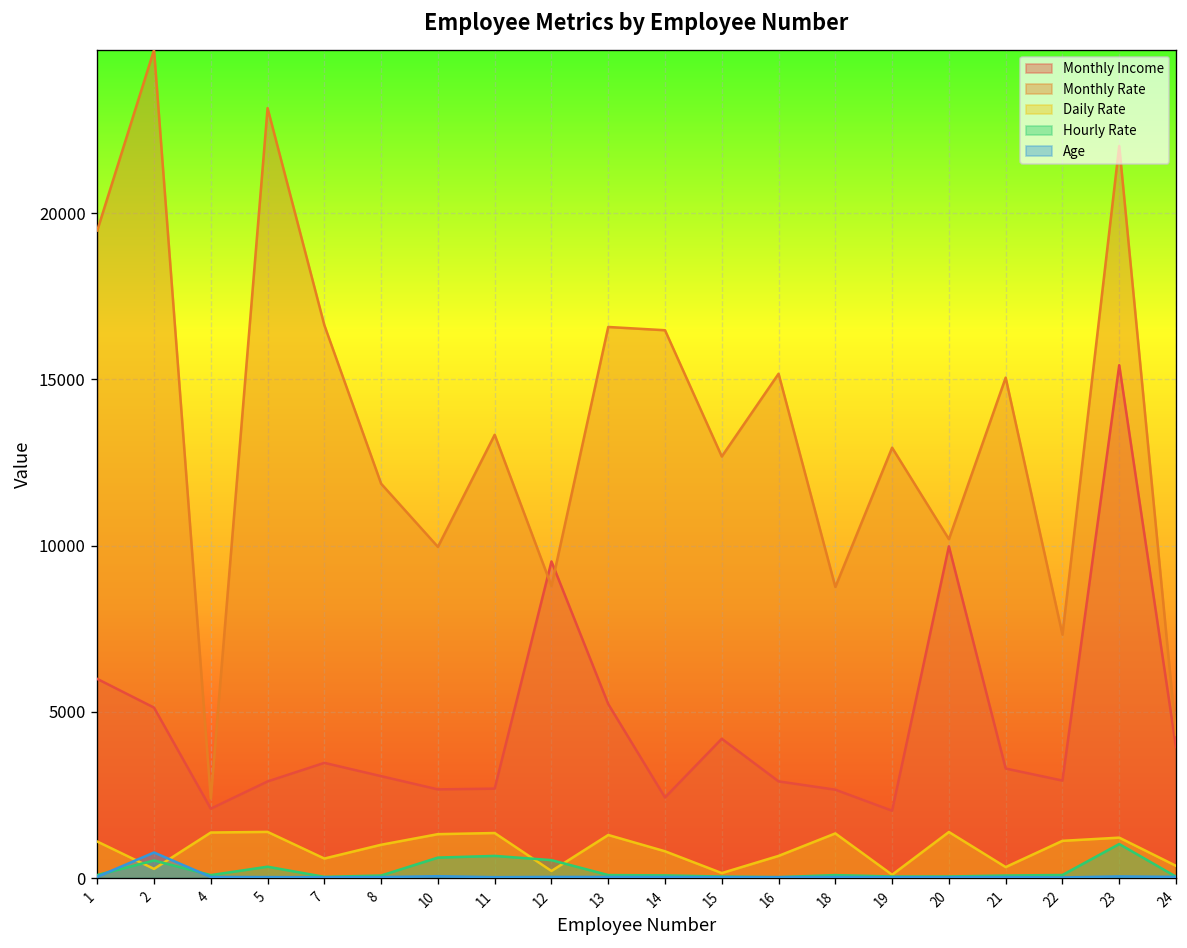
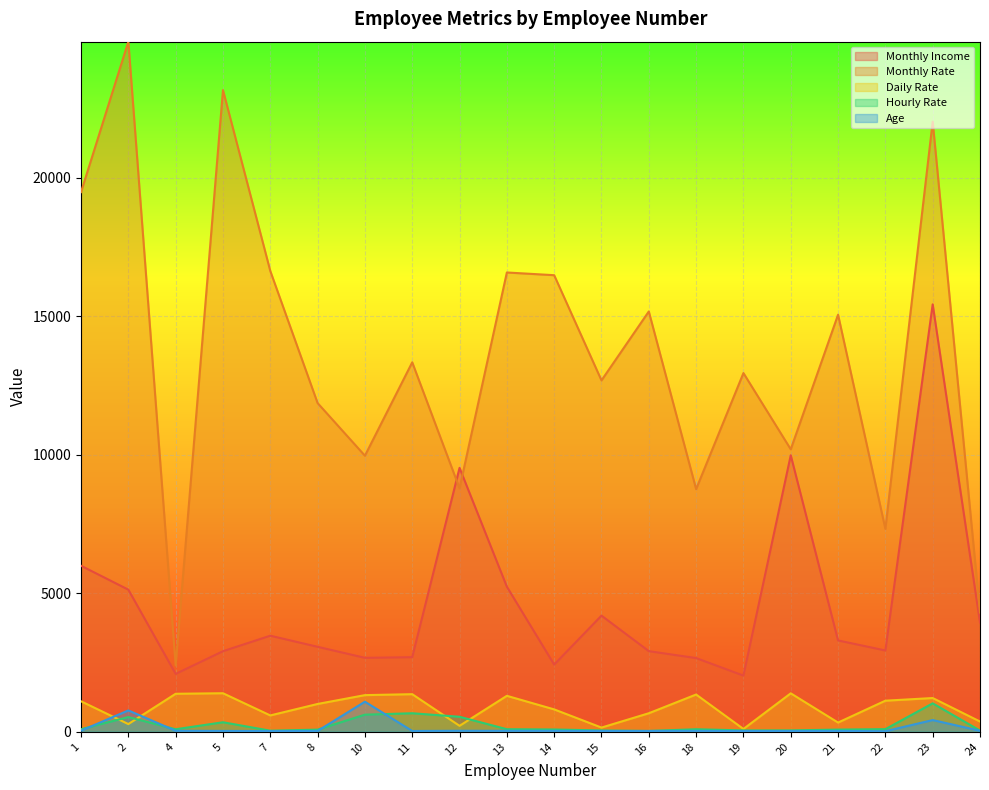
  {
    "Hourly Rate": {
      "2": 500,
      "5": 300,
      "10": 600,
      "11": 700,
      "12": 500,
      "23": 1000
    },
    "Age": {
      "2": 800,
      "5": 0,
-     "10": 100,
+     "10": 1100,
      "11": 0,
      "12": 0,
-     "23": 100
+     "23": 400
    }
  }
